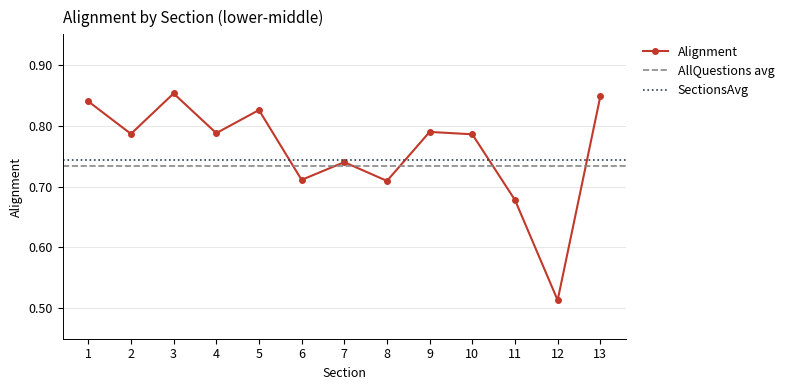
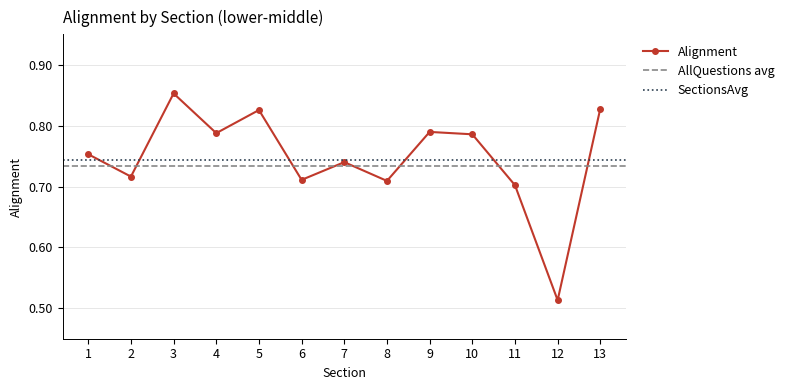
  {
-   "1": 0.84,
-   "2": 0.79,
+   "1": 0.75,
+   "2": 0.72,
    "3": 0.85,
    "4": 0.79,
    "5": 0.83,
    "6": 0.71,
    "7": 0.74,
    "8": 0.71,
    "9": 0.79,
    "10": 0.79,
-   "11": 0.68,
+   "11": 0.70,
    "12": 0.51,
-   "13": 0.85
+   "13": 0.83
  }
